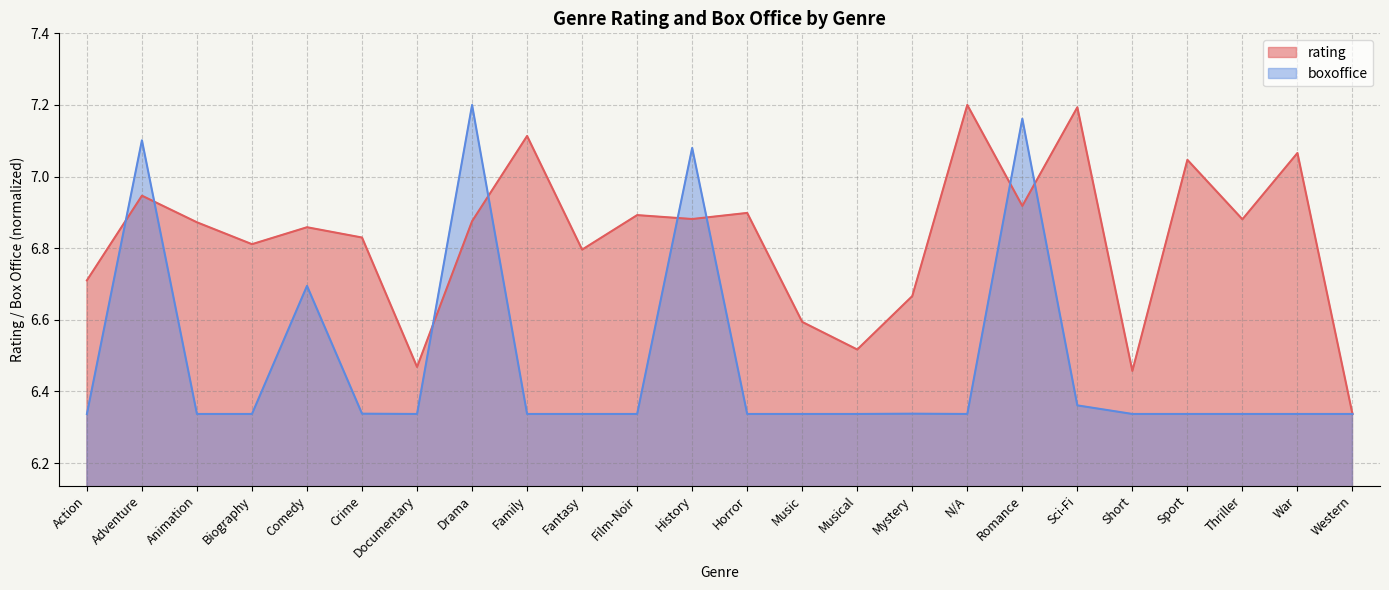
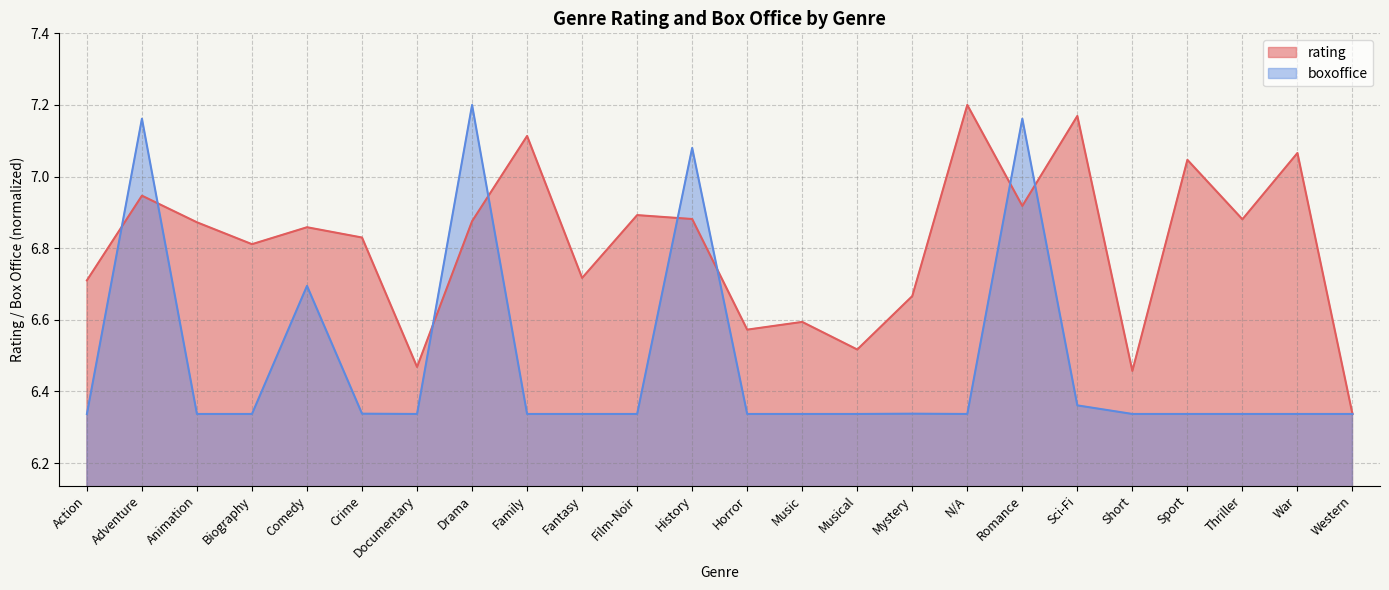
  {
    "rating": {
      "Action": 6.71,
      "Adventure": 6.95,
      "Animation": 6.87,
      "Biography": 6.81,
      "Comedy": 6.86,
      "Crime": 6.83,
      "Documentary": 6.47,
      "Drama": 6.88,
      "Family": 7.11,
-     "Fantasy": 6.80,
+     "Fantasy": 6.72,
      "Film-Noir": 6.89,
      "History": 6.88,
-     "Horror": 6.90,
+     "Horror": 6.57,
      "Music": 6.59,
      "Musical": 6.52,
      "Mystery": 6.67,
      "N/A": 7.20,
      "Romance": 6.92,
-     "Sci-Fi": 7.19,
+     "Sci-Fi": 7.17,
      "Short": 6.46,
      "Sport": 7.05,
      "Thriller": 6.88,
      "War": 7.07
    },
    "boxoffice": {
      "Action": 6.34,
-     "Adventure": 7.10,
+     "Adventure": 7.16,
      "Animation": 6.34,
      "Biography": 6.34,
      "Comedy": 6.69,
      "Crime": 6.34,
      "Documentary": 6.34,
      "Drama": 7.20,
      "Family": 6.34,
      "Fantasy": 6.34,
      "Film-Noir": 6.34,
      "History": 7.08,
      "Horror": 6.34,
      "Music": 6.34,
      "Musical": 6.34,
      "Mystery": 6.34,
      "N/A": 6.34,
      "Romance": 7.16,
      "Sci-Fi": 6.36,
      "Short": 6.34,
      "Sport": 6.34,
      "Thriller": 6.34,
      "War": 6.34
    }
  }
